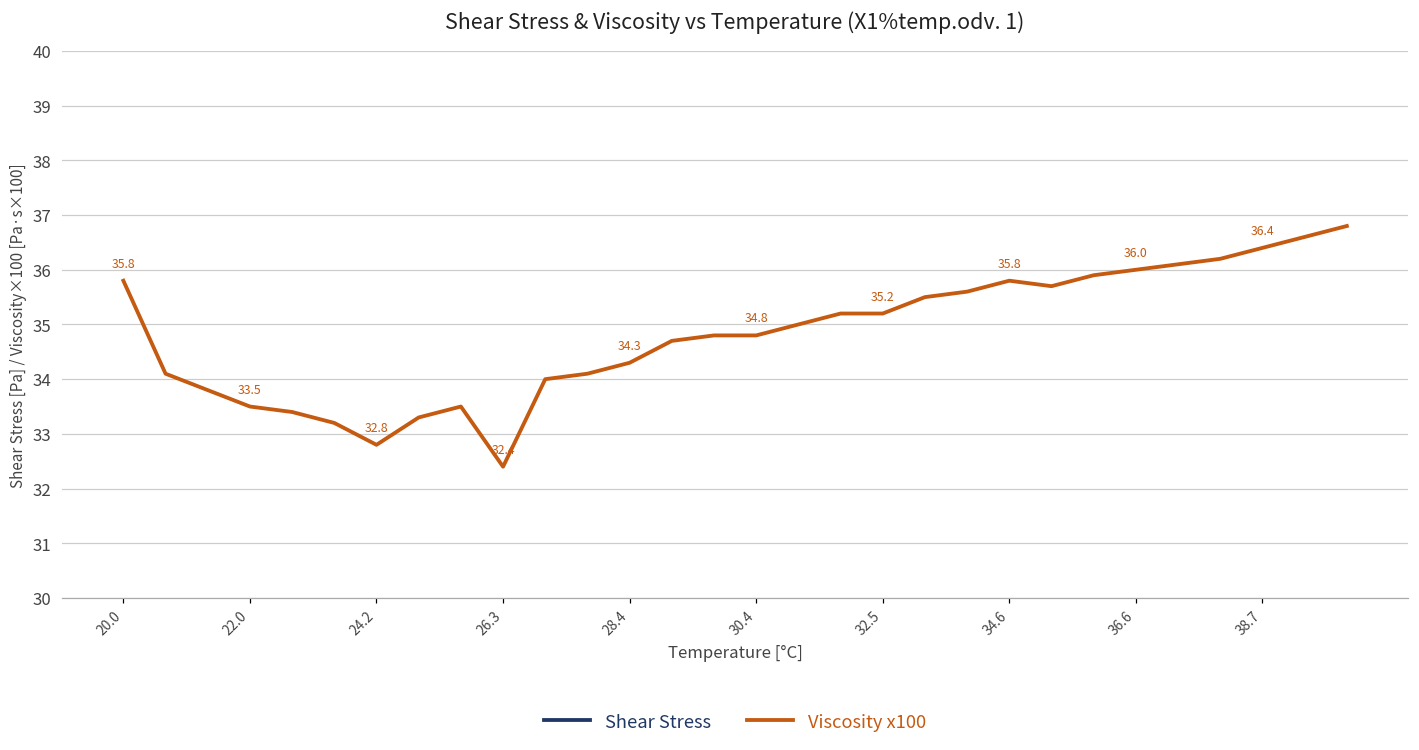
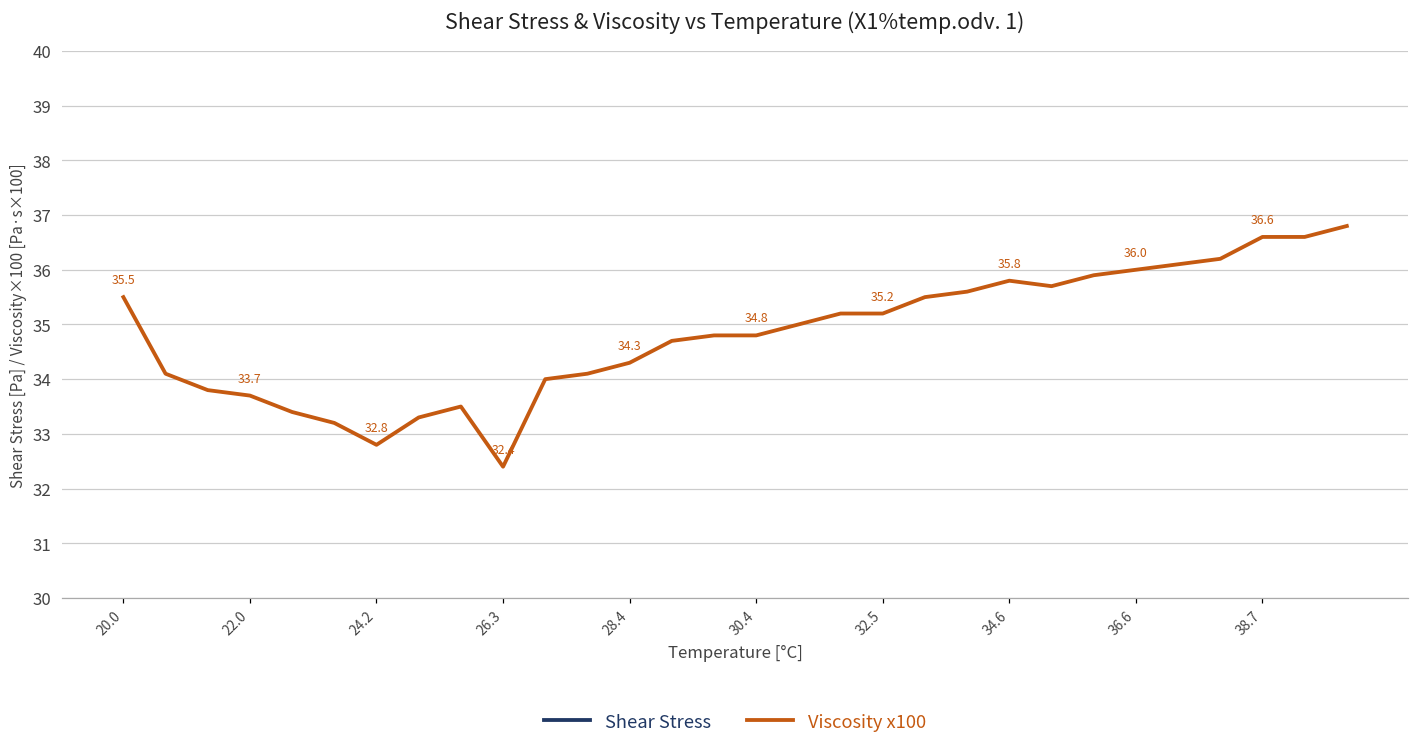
  {
    "Viscosity x100": {
-     "20.0": 35.8,
-     "22.0": 33.5,
+     "20.0": 35.5,
+     "22.0": 33.7,
      "24.2": 32.8,
      "26.3": 32.4,
      "28.4": 34.3,
      "30.4": 34.8,
      "32.5": 35.2,
      "34.6": 35.8,
      "36.6": 36.0,
-     "38.7": 36.4
+     "38.7": 36.6
    }
  }
